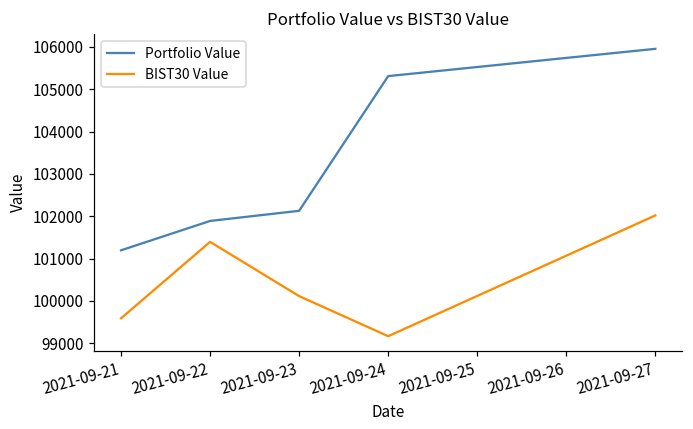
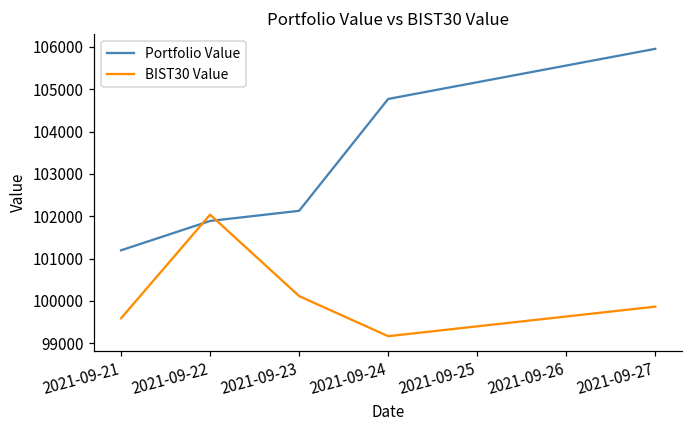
  {
    "Portfolio Value": {
      "2021-09-21": 101200,
      "2021-09-22": 101900,
      "2021-09-23": 102100,
-     "2021-09-24": 105300,
+     "2021-09-24": 104800,
      "2021-09-27": 106000
    },
    "BIST30 Value": {
      "2021-09-21": 99600,
-     "2021-09-22": 101400,
+     "2021-09-22": 102000,
      "2021-09-23": 100100,
      "2021-09-24": 99200,
-     "2021-09-27": 102000
+     "2021-09-27": 99900
    }
  }
